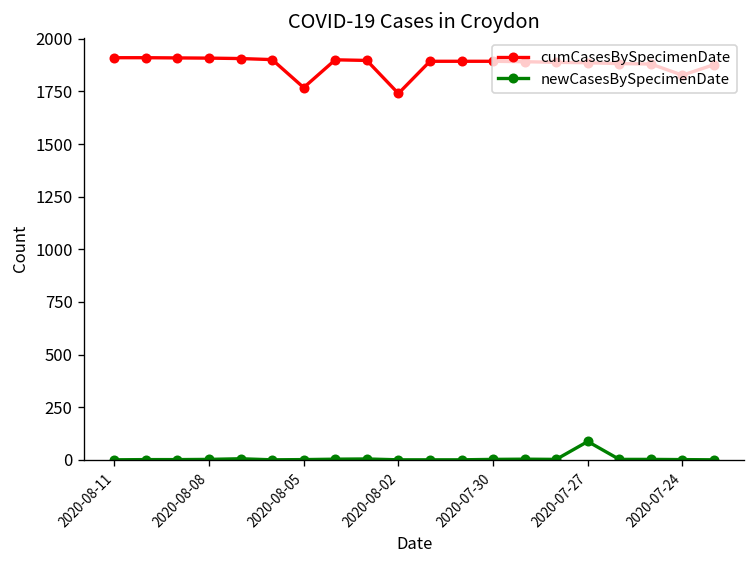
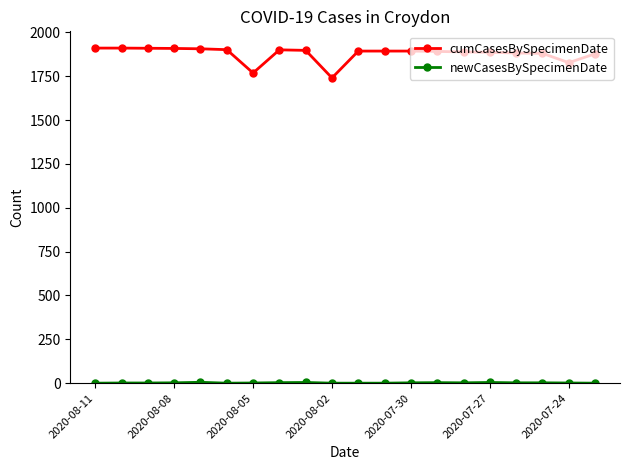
  {
    "cumCasesBySpecimenDate": {
      "2020-08-11": 1910,
      "2020-08-08": 1910,
      "2020-08-05": 1770,
      "2020-08-02": 1740
    },
    "newCasesBySpecimenDate": {
      "2020-08-11": 0,
      "2020-08-08": 0,
      "2020-08-05": 0,
      "2020-08-02": 0,
      "2020-07-30": 0,
-     "2020-07-27": 90,
+     "2020-07-27": 0,
      "2020-07-24": 0
    }
  }
